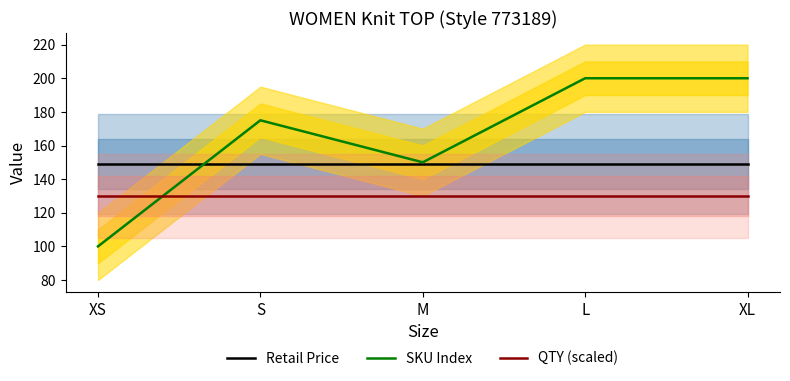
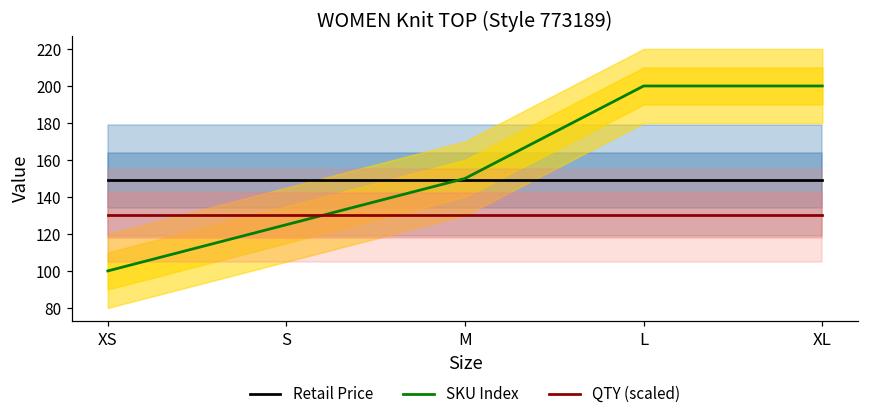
  {
    "Retail Price": {
      "XS": 149,
      "S": 149,
      "L": 149,
      "XL": 149
    },
    "SKU Index": {
      "XS": 100,
-     "S": 175,
+     "S": 125,
      "L": 200,
      "XL": 200
    },
    "QTY (scaled)": {
      "XS": 130,
      "S": 130,
      "M": 130,
      "L": 130,
      "XL": 130
    }
  }
